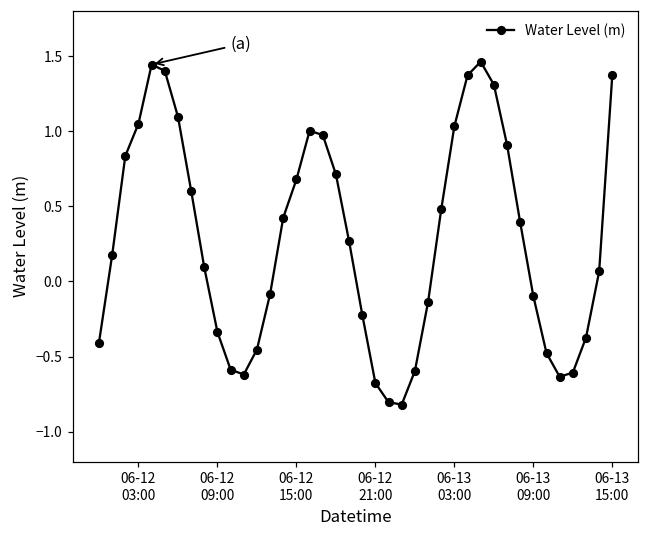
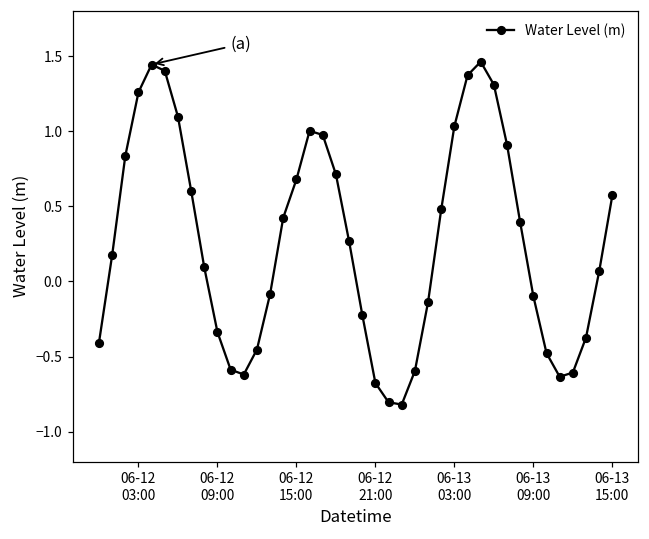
  {
-   "06-12 03:00": 1.05,
+   "06-12 03:00": 1.26,
    "06-12 09:00": -0.34,
    "06-12 15:00": 0.68,
    "06-12 21:00": -0.68,
    "06-13 03:00": 1.03,
    "06-13 09:00": -0.10,
-   "06-13 15:00": 1.38
+   "06-13 15:00": 0.57
  }
